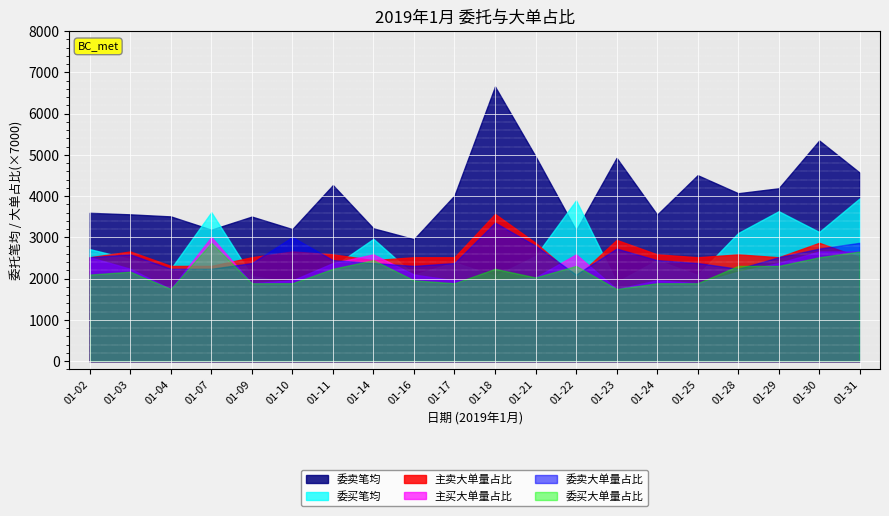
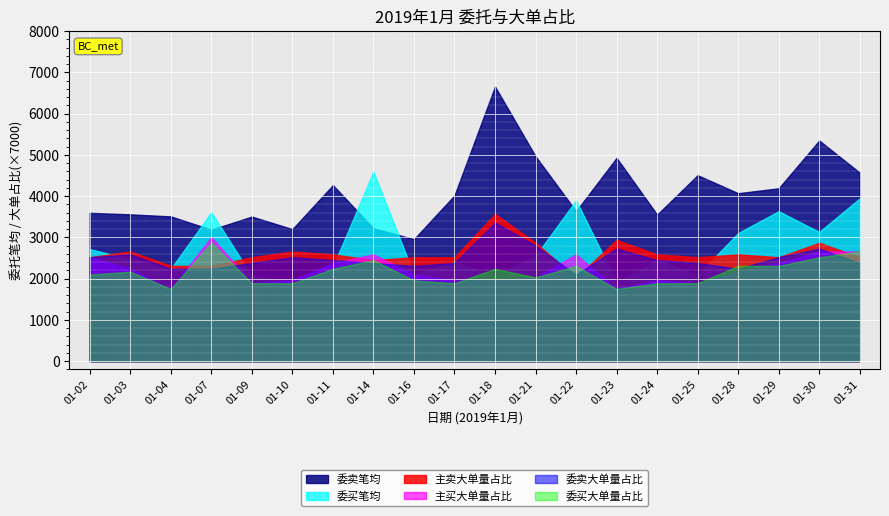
  {
    "委卖笔均": {
      "01-02": 3600,
      "01-03": 3600,
      "01-04": 3500,
      "01-07": 3200,
      "01-09": 3500,
      "01-10": 3200,
      "01-11": 4300,
      "01-14": 3200,
      "01-16": 3000,
      "01-17": 4000,
      "01-18": 6700,
      "01-21": 5000,
-     "01-22": 3200,
+     "01-22": 3600,
      "01-23": 4900,
      "01-24": 3600,
      "01-25": 4500,
      "01-28": 4100,
      "01-29": 4200,
      "01-30": 5400,
      "01-31": 4600
    },
    "委买笔均": {
      "01-02": 2700,
      "01-03": 2500,
      "01-07": 3600,
      "01-09": 2100,
-     "01-14": 3000,
+     "01-14": 4600,
      "01-18": 2100,
      "01-21": 2600,
      "01-22": 3900,
      "01-23": 1900,
      "01-25": 2100,
      "01-28": 3100,
      "01-29": 3600,
      "01-30": 3100,
      "01-31": 3900
    },
    "主卖大单量占比": {
      "01-03": 2700,
      "01-04": 2300,
      "01-07": 2300,
      "01-09": 2500,
      "01-10": 2700,
      "01-11": 2600,
      "01-16": 2500,
      "01-17": 2500,
      "01-18": 3600,
      "01-21": 2900,
      "01-22": 2000,
      "01-23": 2900,
      "01-24": 2600,
      "01-25": 2500,
      "01-28": 2600,
      "01-30": 2900,
      "01-31": 2500
    },
    "主买大单量占比": {
      "01-03": 2200,
      "01-07": 3000,
      "01-11": 2400,
      "01-14": 2600,
      "01-17": 2000,
      "01-18": 2000,
      "01-22": 2600,
      "01-24": 2000,
      "01-28": 2200,
      "01-29": 2400,
      "01-30": 2700
    },
    "委卖大单量占比": {
      "01-03": 2600,
      "01-07": 2200,
      "01-09": 2400,
-     "01-10": 3000,
+     "01-10": 2500,
      "01-11": 2500,
      "01-14": 2400,
      "01-16": 2300,
      "01-18": 3400,
      "01-21": 2800,
      "01-22": 2100,
      "01-23": 2700,
      "01-25": 2400,
      "01-28": 2200,
      "01-30": 2700,
-     "01-31": 2900
+     "01-31": 2400
    },
    "委买大单量占比": {
      "01-02": 2100,
      "01-03": 2200,
      "01-07": 2900,
      "01-16": 2000,
      "01-17": 1900,
      "01-18": 2200,
      "01-22": 2300,
      "01-24": 1900,
      "01-28": 2300,
      "01-29": 2300,
      "01-30": 2500
    }
  }
